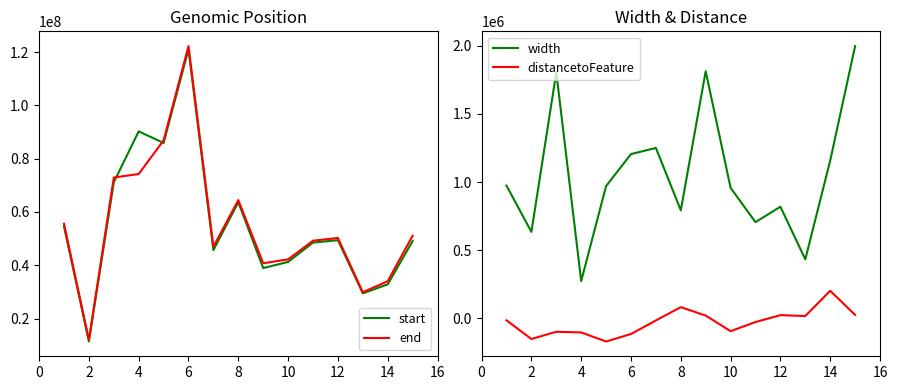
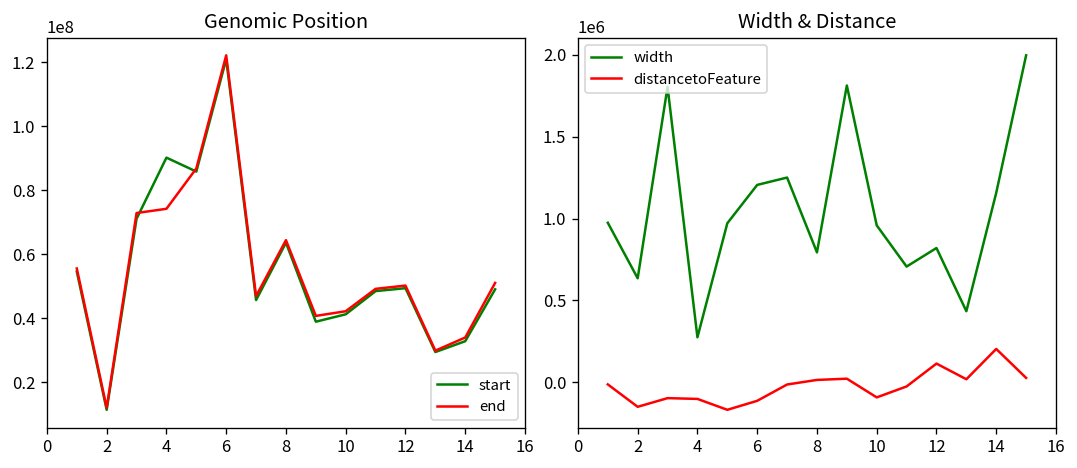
  {
    "Genomic Position": {
      "start": {
        "4": 90000000,
        "6": 121000000,
        "14": 33000000
      },
      "end": {
        "4": 74000000,
        "6": 122000000,
        "14": 34000000
      }
    },
    "Width & Distance": {
      "width": {
        "2": 630000,
        "4": 270000,
        "6": 1210000,
        "8": 790000,
        "10": 960000,
        "12": 820000,
        "14": 1160000
      },
      "distancetoFeature": {
        "2": -150000,
        "4": -100000,
        "6": -110000,
-       "8": 80000,
+       "8": 10000,
        "10": -90000,
-       "12": 20000,
+       "12": 110000,
        "14": 200000
      }
    }
  }
